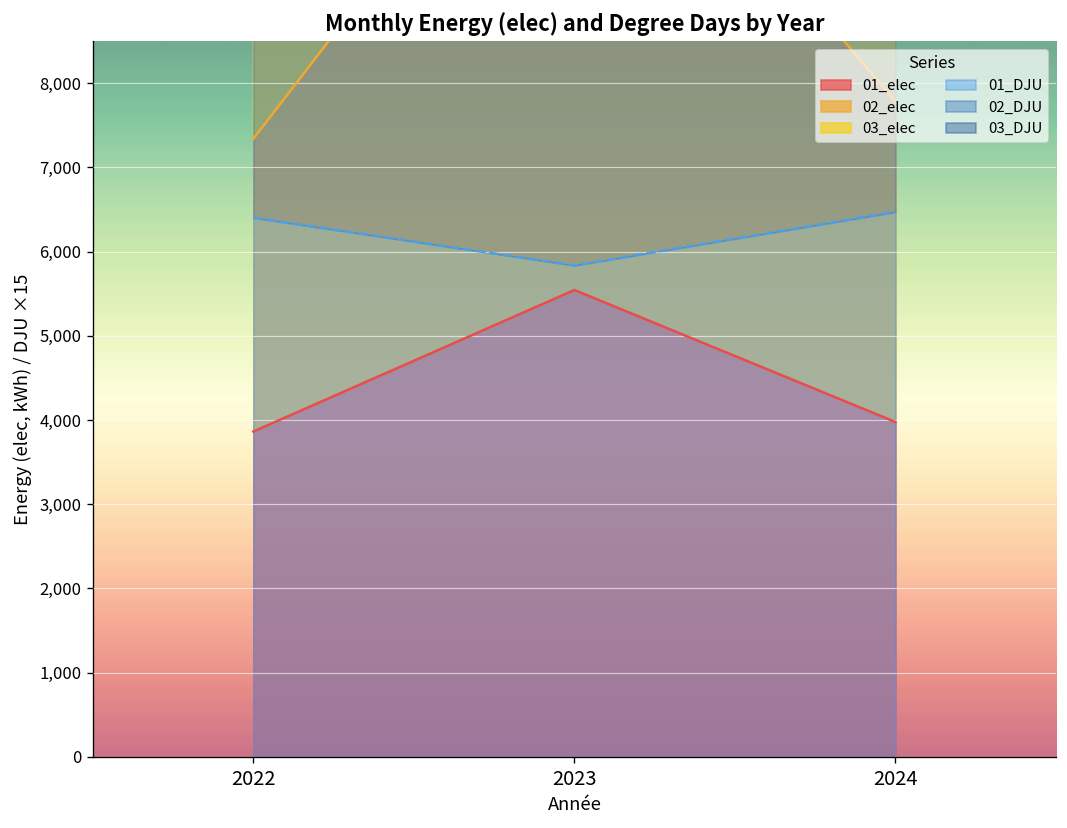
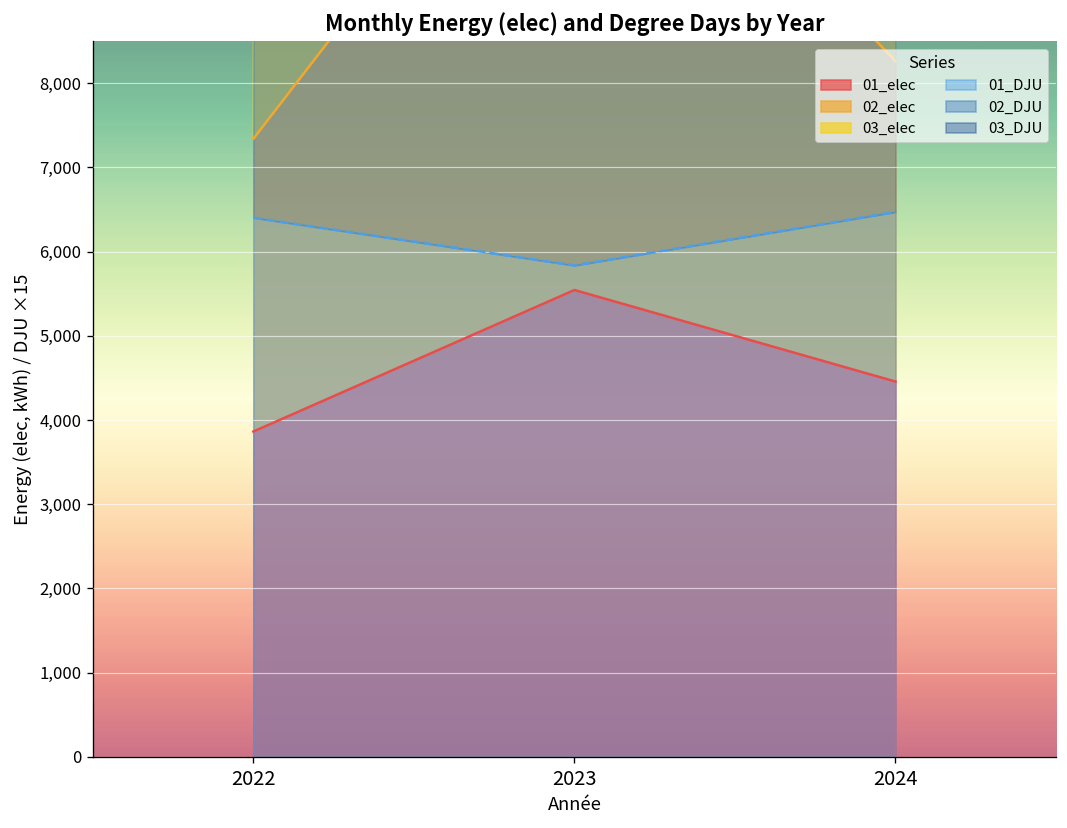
  {
    "01_elec": {
      "2022": "3,900",
      "2023": "5,500",
-     "2024": "4,000"
+     "2024": "4,500"
    }
  }
